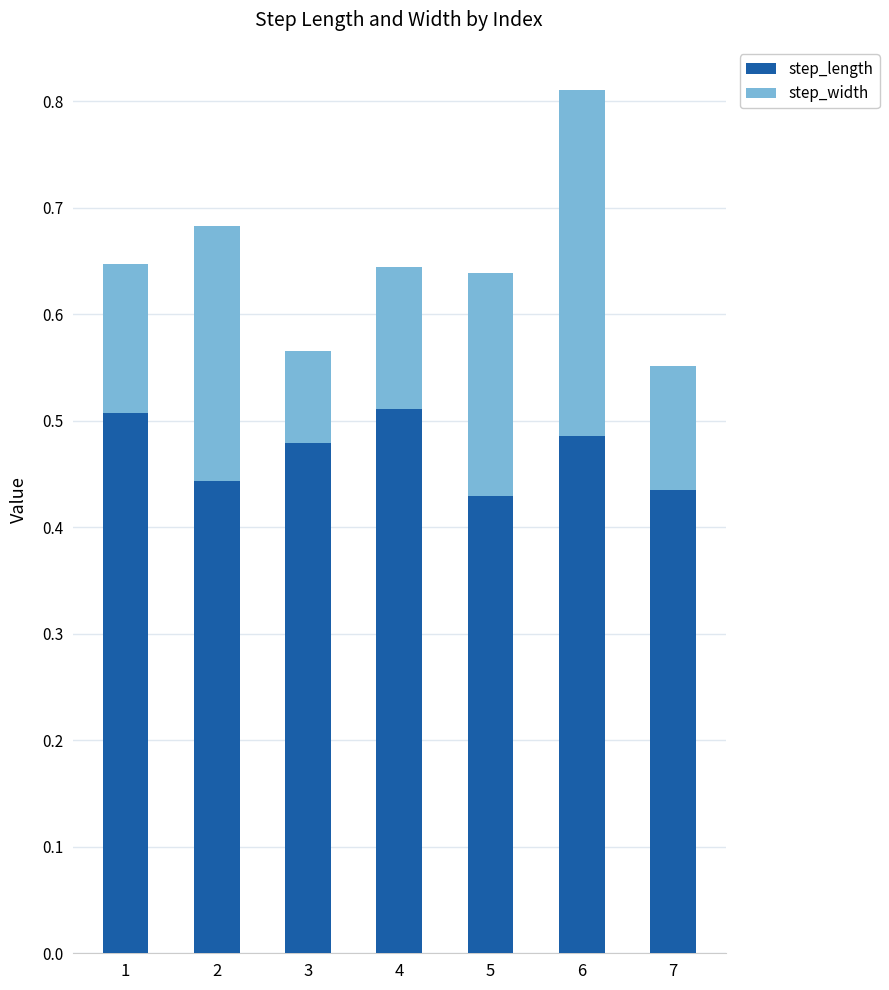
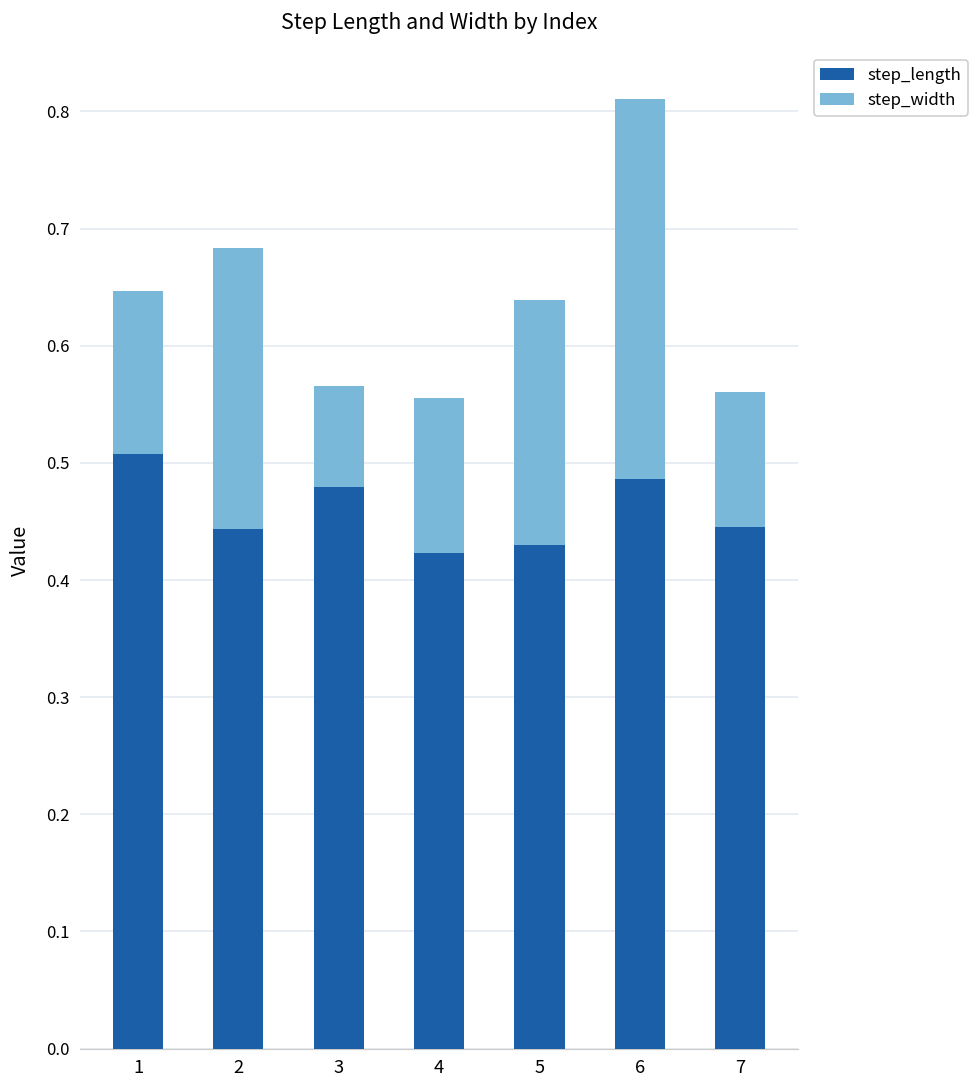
  {
    "step_length": {
      "1": 0.507,
      "2": 0.444,
      "3": 0.479,
-     "4": 0.512,
+     "4": 0.423,
      "5": 0.430,
      "6": 0.486,
-     "7": 0.435
+     "7": 0.445
    },
    "step_width": {
      "1": 0.139,
      "2": 0.240,
      "3": 0.087,
      "4": 0.133,
      "5": 0.209,
      "6": 0.325,
      "7": 0.116
    }
  }
